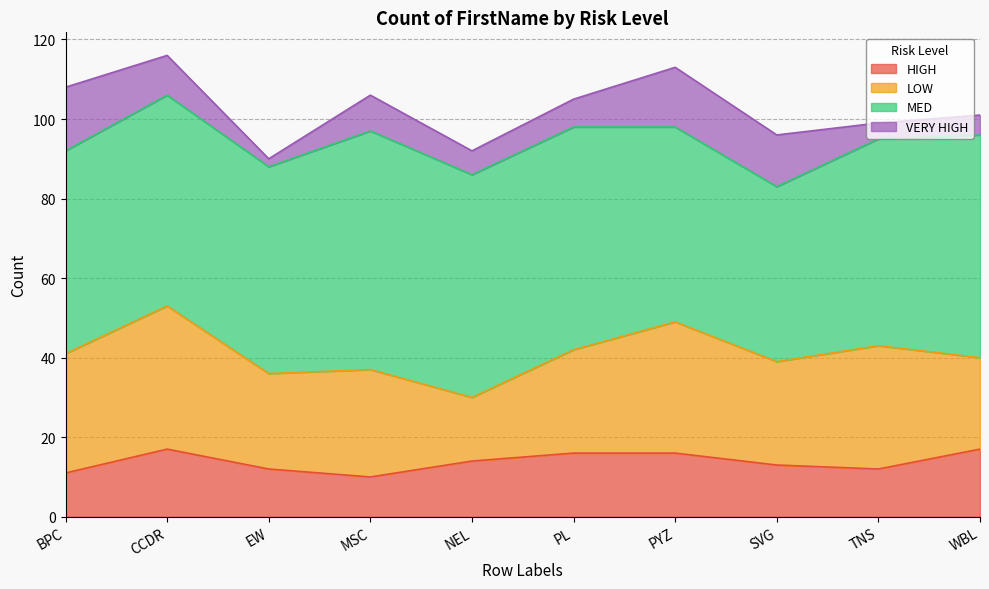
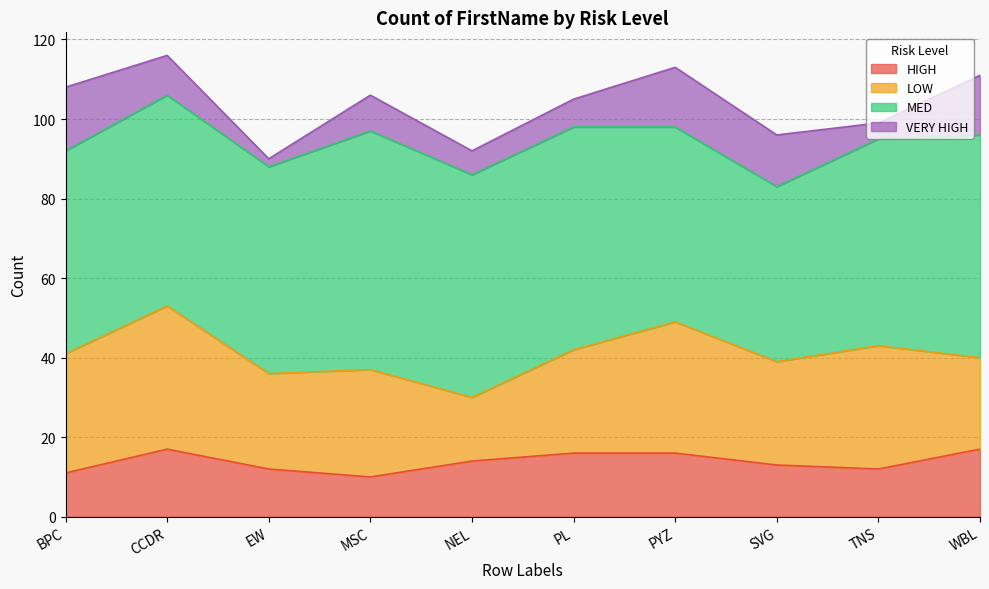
  {
    "HIGH": {
      "BPC": 11,
      "CCDR": 17,
      "EW": 12,
      "MSC": 10,
      "NEL": 14,
      "PL": 16,
      "PYZ": 16,
      "SVG": 13,
      "TNS": 12,
      "WBL": 17
    },
    "LOW": {
      "BPC": 30,
      "CCDR": 36,
      "EW": 24,
      "MSC": 27,
      "NEL": 16,
      "PL": 26,
      "PYZ": 33,
      "SVG": 26,
      "TNS": 31,
      "WBL": 23
    },
    "MED": {
      "BPC": 51,
      "CCDR": 53,
      "EW": 52,
      "MSC": 60,
      "NEL": 56,
      "PL": 56,
      "PYZ": 49,
      "SVG": 44,
      "TNS": 52,
      "WBL": 56
    },
    "VERY HIGH": {
      "BPC": 16,
      "CCDR": 10,
      "EW": 2,
      "MSC": 9,
      "NEL": 6,
      "PL": 7,
      "PYZ": 15,
      "SVG": 13,
-     "WBL": 5
+     "WBL": 15
    }
  }
